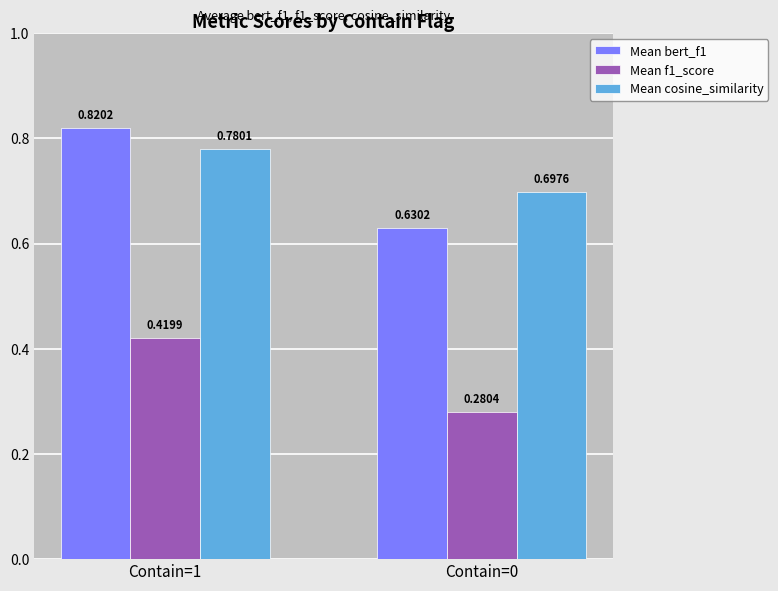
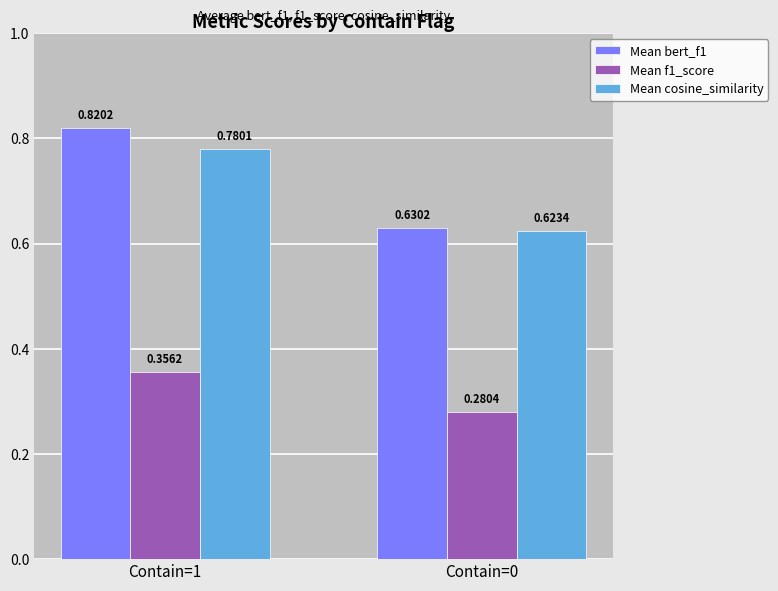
  {
    "Mean bert_f1": {
      "Contain=1": 0.8202,
      "Contain=0": 0.6302
    },
    "Mean f1_score": {
-     "Contain=1": 0.4199,
+     "Contain=1": 0.3562,
      "Contain=0": 0.2804
    },
    "Mean cosine_similarity": {
      "Contain=1": 0.7801,
-     "Contain=0": 0.6976
+     "Contain=0": 0.6234
    }
  }
